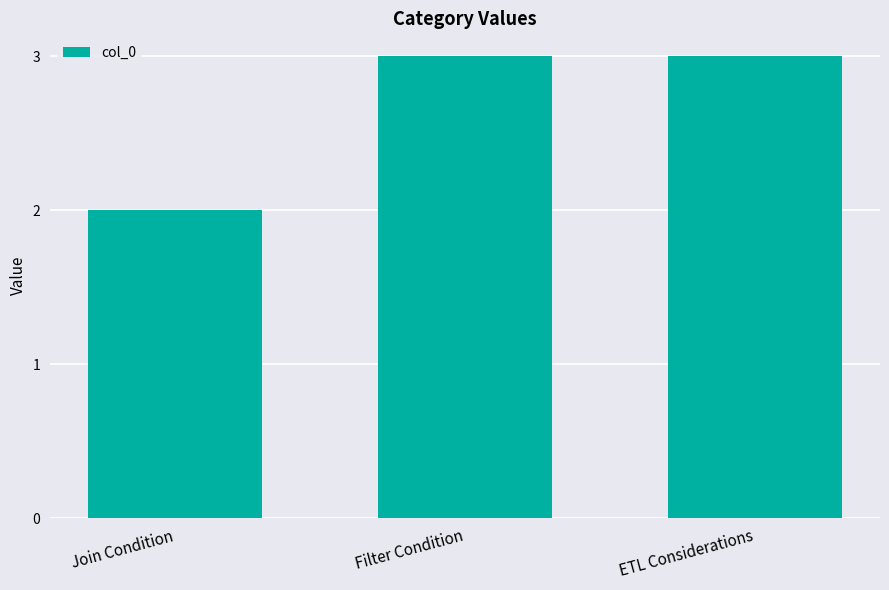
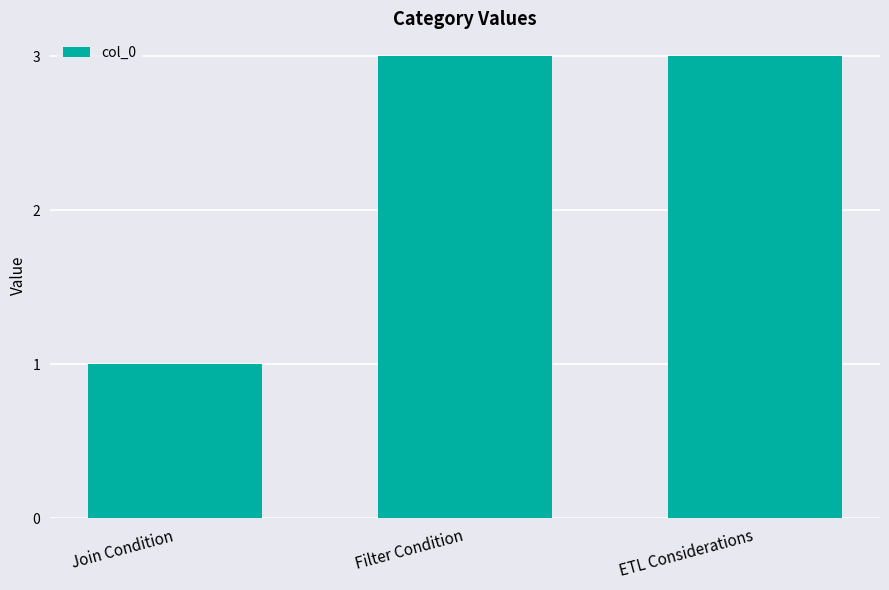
  {
-   "Join Condition": 2,
+   "Join Condition": 1,
    "Filter Condition": 3,
    "ETL Considerations": 3
  }
